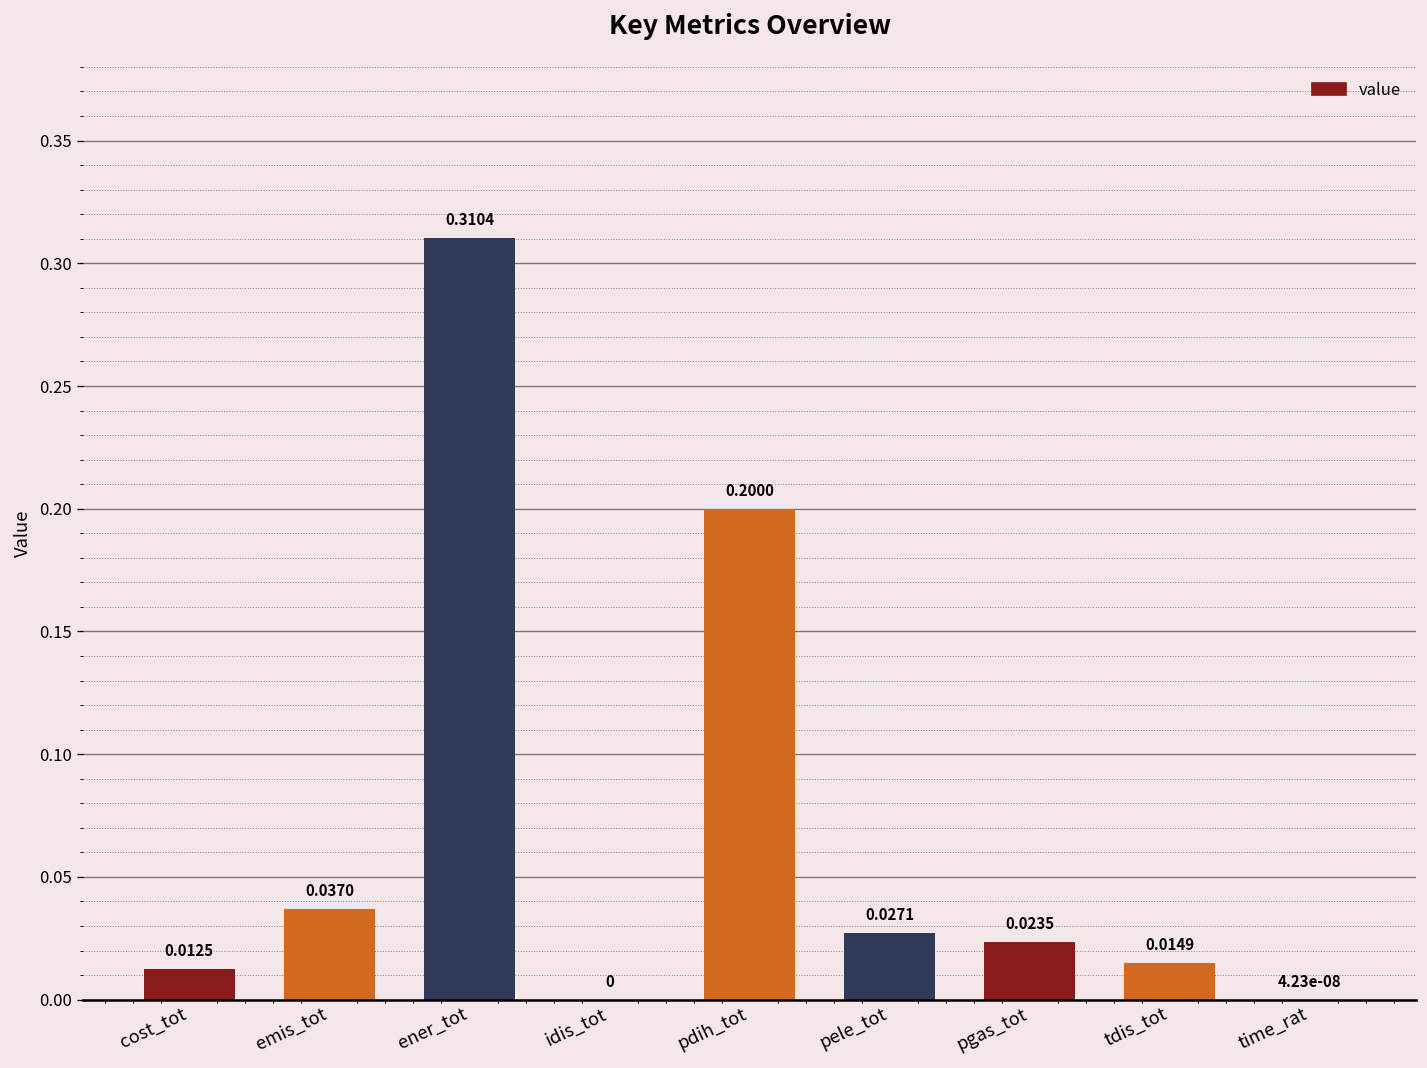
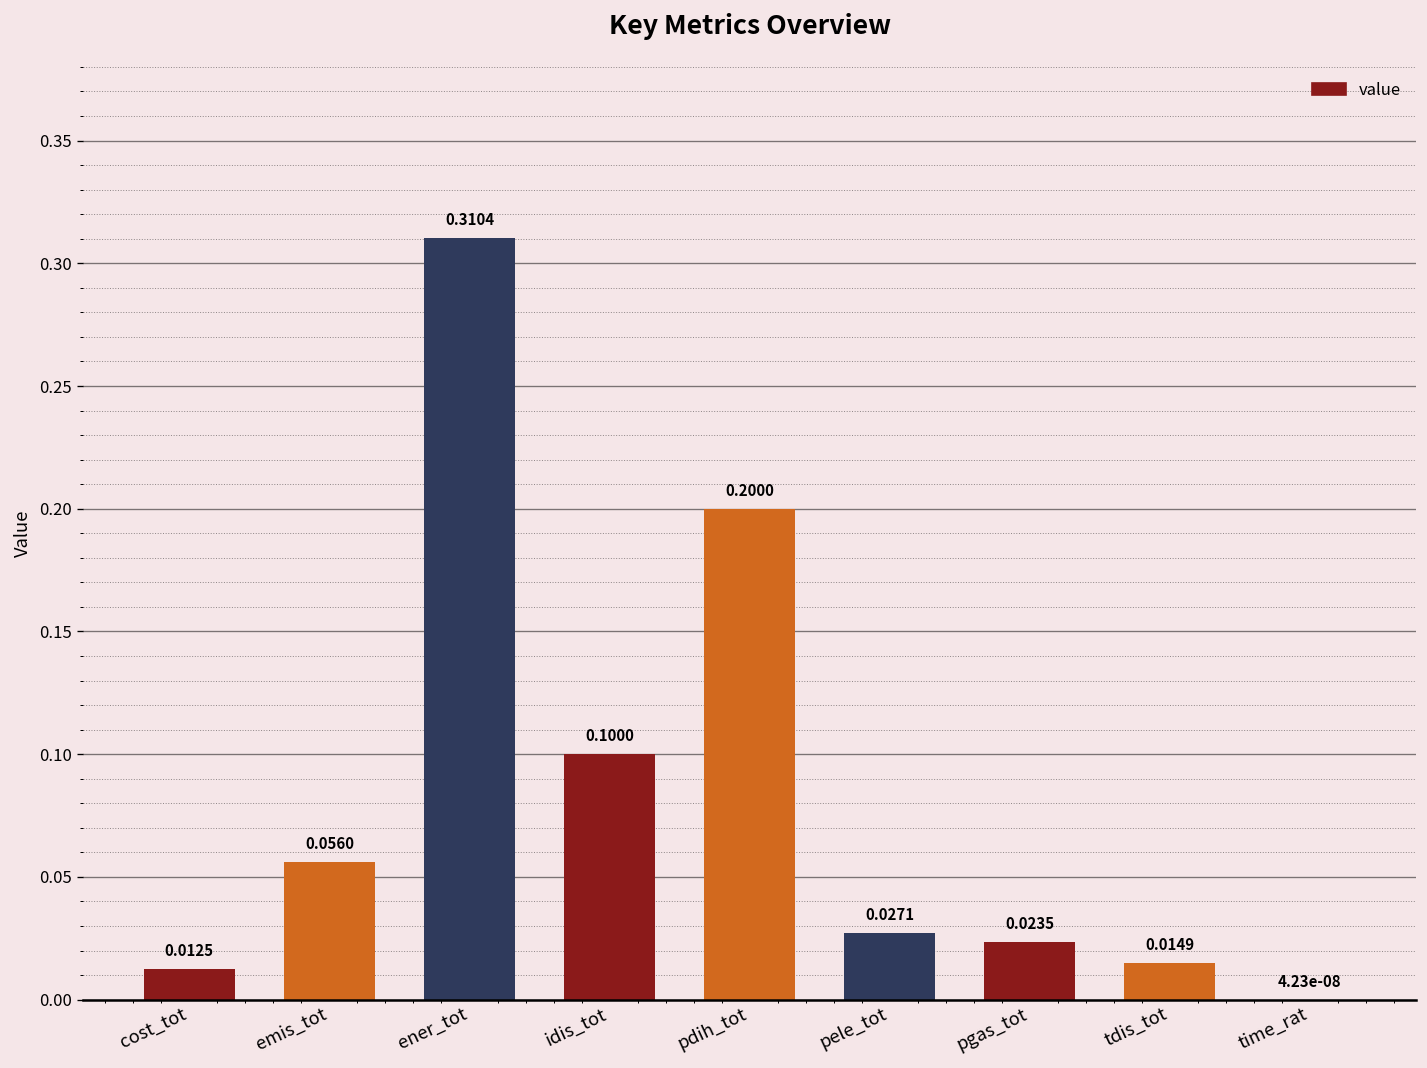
  {
    "cost_tot": "0.0125",
-   "emis_tot": "0.0370",
+   "emis_tot": "0.0560",
    "ener_tot": "0.3104",
-   "idis_tot": "0",
+   "idis_tot": "0.1000",
    "pdih_tot": "0.2000",
    "pele_tot": "0.0271",
    "pgas_tot": "0.0235",
    "tdis_tot": "0.0149",
    "time_rat": "4.23e-08"
  }
